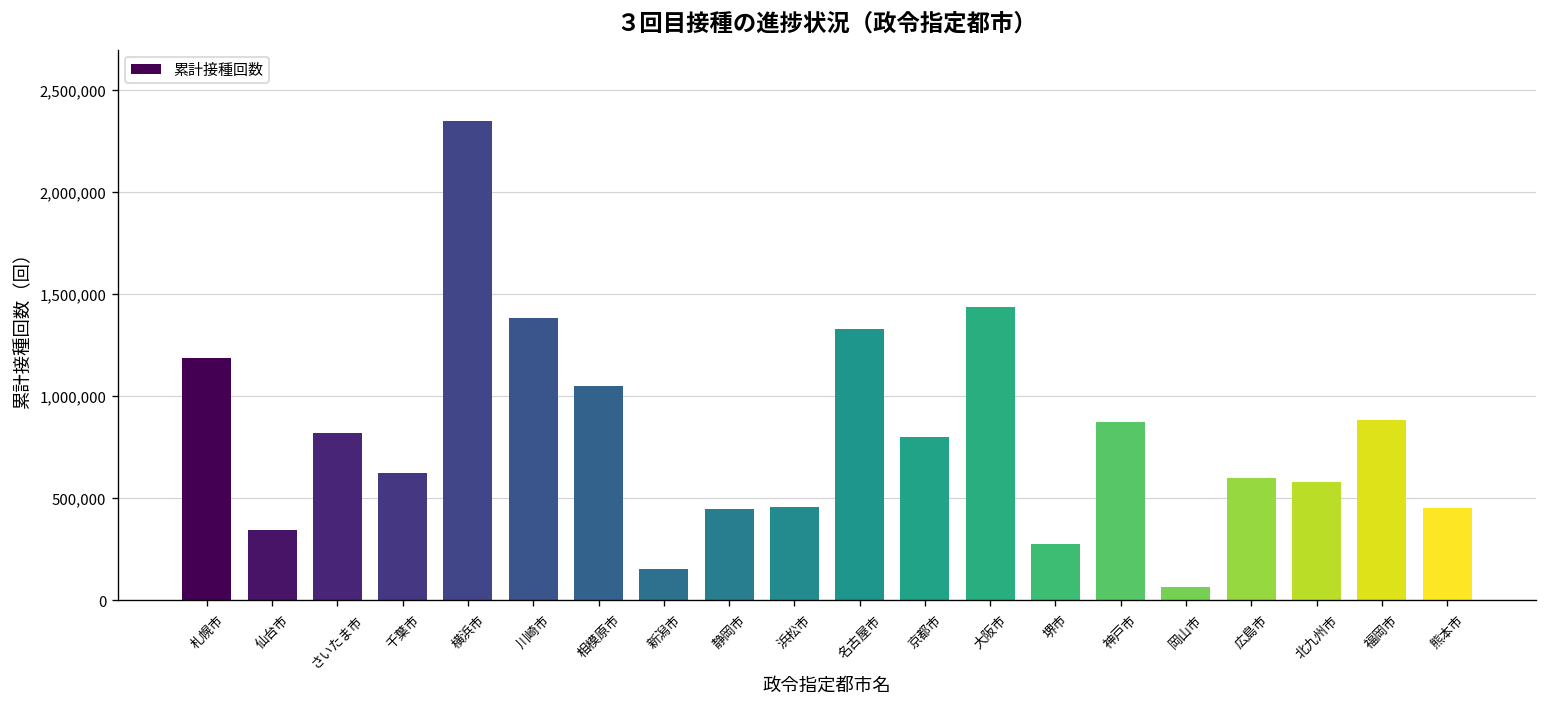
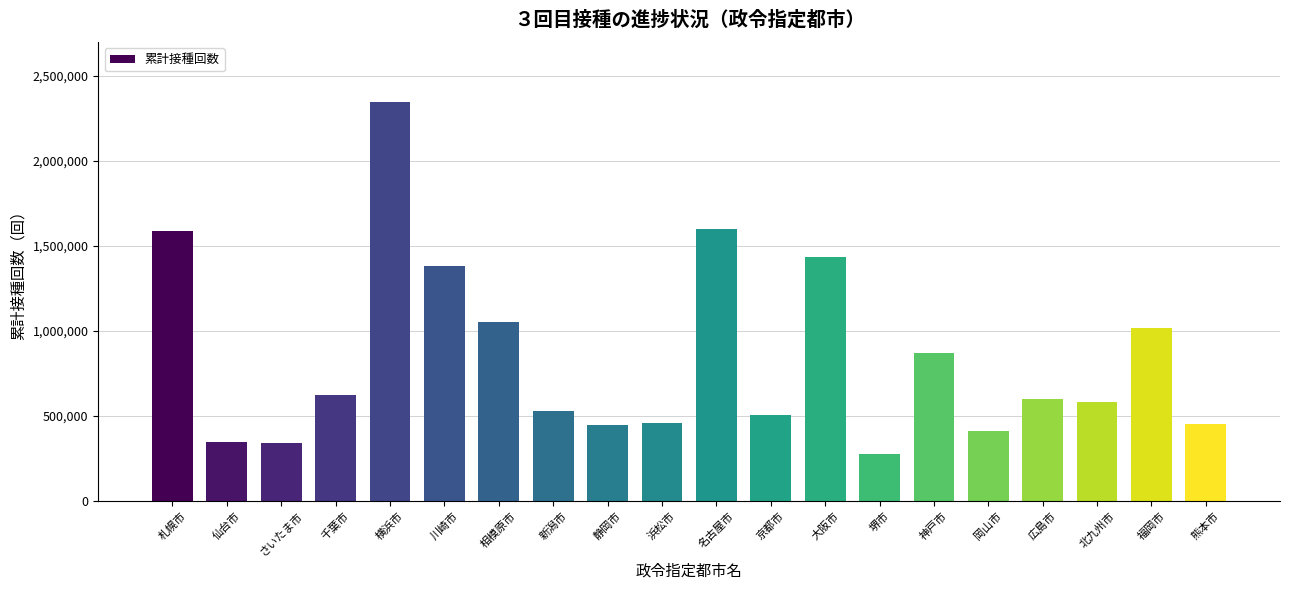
  {
-   "札幌市": "1,180,000",
+   "札幌市": "1,590,000",
    "仙台市": "350,000",
-   "さいたま市": "820,000",
+   "さいたま市": "340,000",
    "千葉市": "620,000",
    "横浜市": "2,340,000",
    "川崎市": "1,380,000",
    "相模原市": "1,050,000",
-   "新潟市": "150,000",
+   "新潟市": "530,000",
    "静岡市": "450,000",
    "浜松市": "460,000",
-   "名古屋市": "1,330,000",
-   "京都市": "800,000",
+   "名古屋市": "1,600,000",
+   "京都市": "510,000",
    "大阪市": "1,440,000",
    "堺市": "280,000",
    "神戸市": "870,000",
-   "岡山市": "60,000",
+   "岡山市": "410,000",
    "広島市": "600,000",
    "北九州市": "580,000",
-   "福岡市": "880,000",
+   "福岡市": "1,020,000",
    "熊本市": "450,000"
  }
